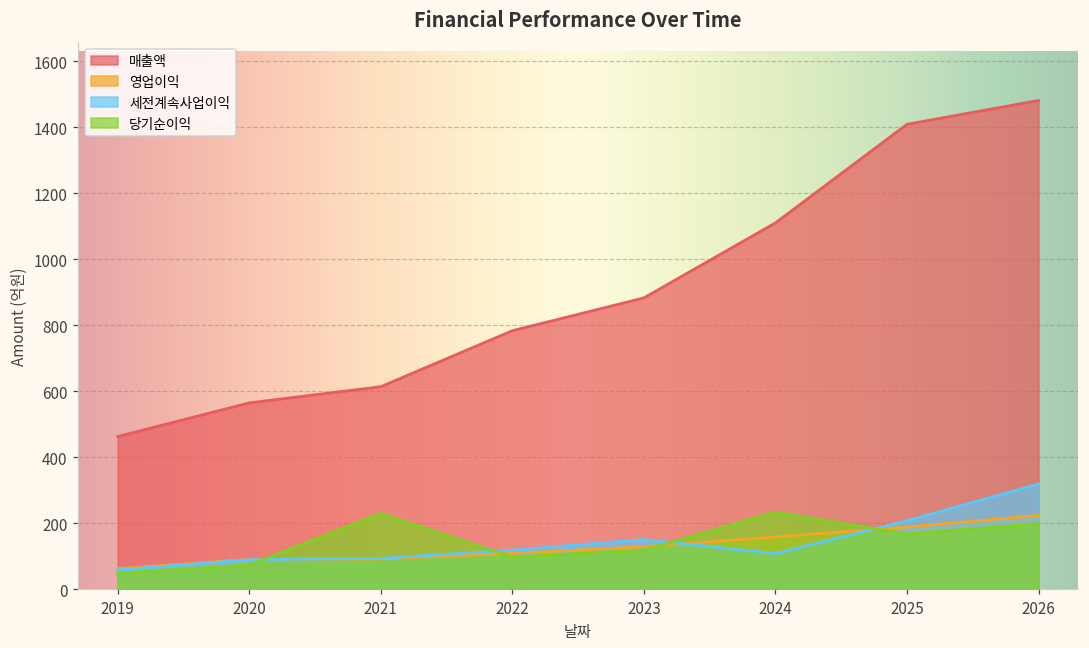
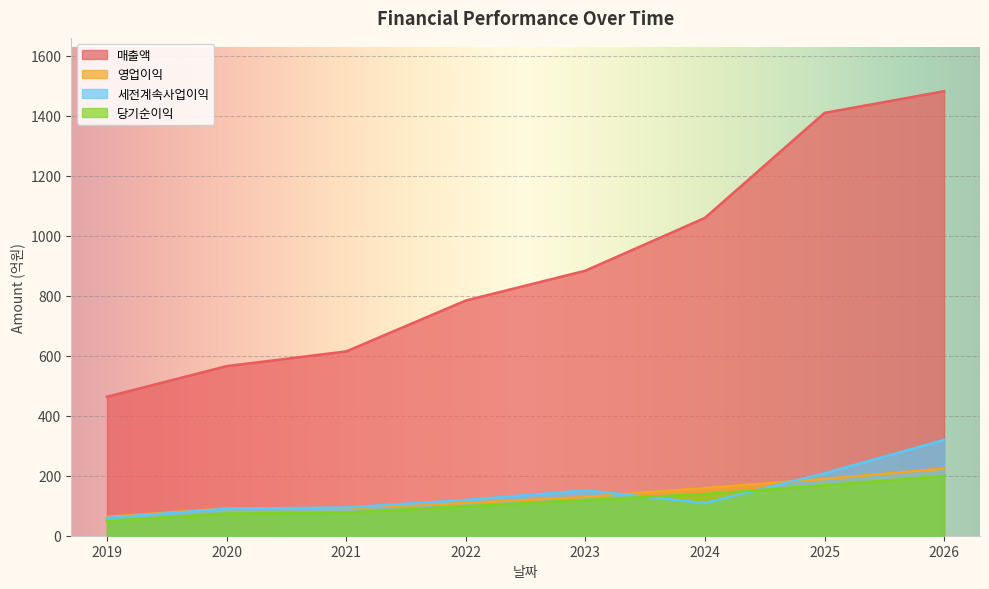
  {
    "매출액": {
      "2019": 460,
      "2020": 570,
      "2021": 610,
      "2022": 780,
      "2023": 880,
-     "2024": 1110,
+     "2024": 1060,
      "2025": 1410,
      "2026": 1480
    },
    "영업이익": {
      "2022": 110,
      "2023": 130,
      "2024": 160,
      "2025": 190,
      "2026": 220
    },
    "세전계속사업이익": {
      "2022": 120,
      "2023": 150,
      "2024": 110,
      "2025": 210,
      "2026": 320
    },
    "당기순이익": {
      "2019": 50,
      "2020": 70,
-     "2021": 230,
+     "2021": 80,
      "2022": 100,
      "2023": 120,
-     "2024": 230,
+     "2024": 140,
      "2025": 170,
      "2026": 200
    }
  }
